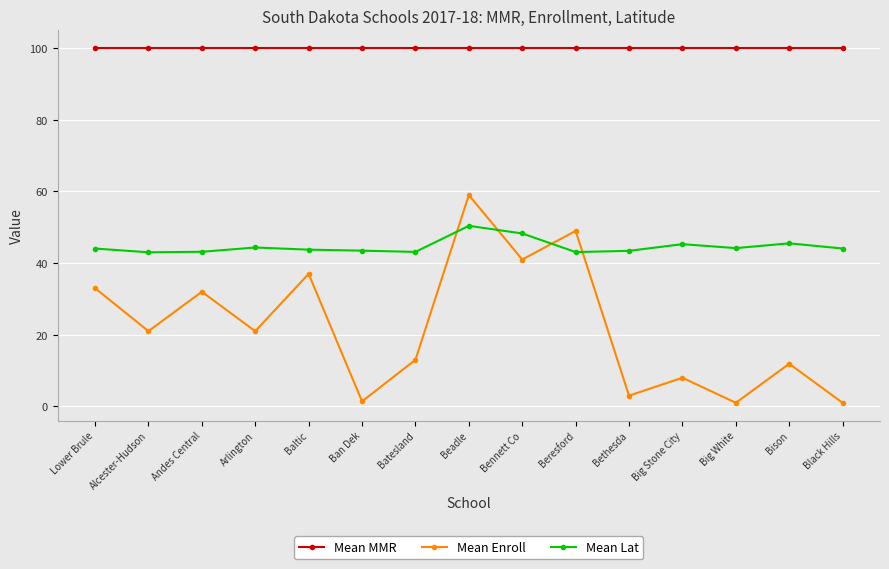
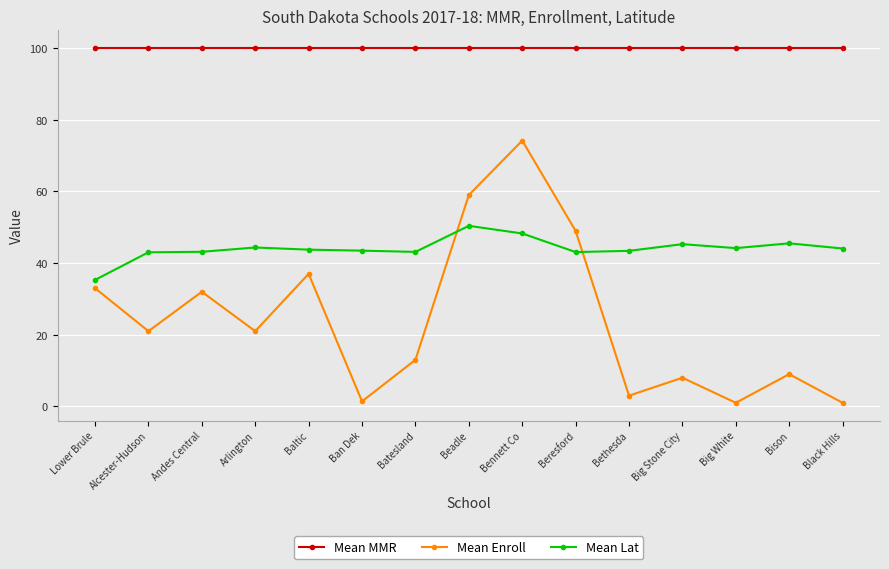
  {
    "Mean MMR": {
      "Lower Brule": 100,
      "Alcester-Hudson": 100,
      "Andes Central": 100,
      "Arlington": 100,
      "Baltic": 100,
      "Ban Dek": 100,
      "Batesland": 100,
      "Beadle": 100,
      "Bennett Co": 100,
      "Beresford": 100,
      "Bethesda": 100,
      "Big Stone City": 100,
      "Big White": 100,
      "Bison": 100,
      "Black Hills": 100
    },
    "Mean Enroll": {
      "Lower Brule": 33,
      "Alcester-Hudson": 21,
      "Andes Central": 32,
      "Arlington": 21,
      "Baltic": 37,
      "Ban Dek": 1,
      "Batesland": 13,
      "Beadle": 59,
-     "Bennett Co": 41,
+     "Bennett Co": 74,
      "Beresford": 49,
      "Bethesda": 3,
      "Big Stone City": 8,
      "Big White": 1,
-     "Bison": 12,
+     "Bison": 9,
      "Black Hills": 1
    },
    "Mean Lat": {
-     "Lower Brule": 44,
+     "Lower Brule": 35,
      "Alcester-Hudson": 43,
      "Andes Central": 43,
      "Arlington": 44,
      "Baltic": 44,
      "Ban Dek": 43,
      "Batesland": 43,
      "Beadle": 50,
      "Bennett Co": 48,
      "Beresford": 43,
      "Bethesda": 43,
      "Big Stone City": 45,
      "Big White": 44,
      "Bison": 46,
      "Black Hills": 44
    }
  }
